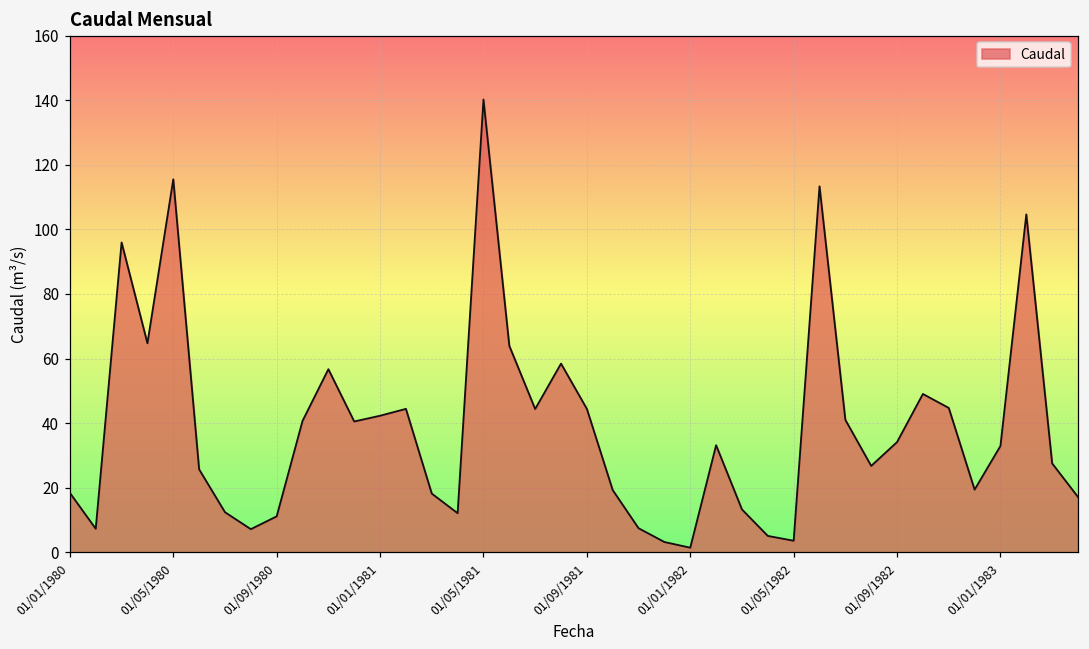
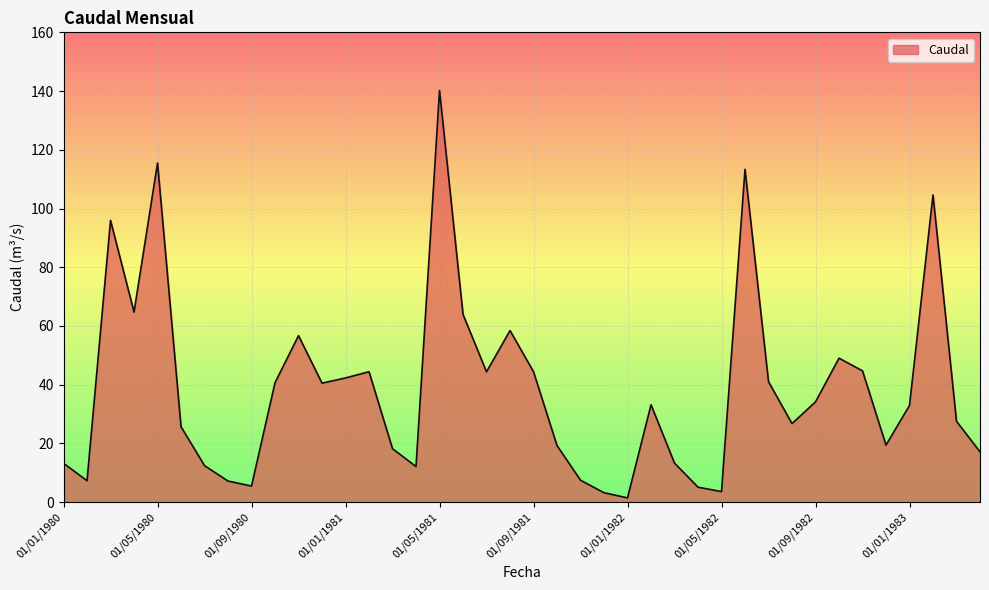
  {
-   "01/01/1980": 18,
+   "01/01/1980": 13,
    "01/05/1980": 116,
-   "01/09/1980": 11,
+   "01/09/1980": 5,
    "01/01/1981": 42,
    "01/05/1981": 140,
    "01/09/1981": 44,
    "01/01/1982": 1,
    "01/05/1982": 4,
    "01/09/1982": 34,
    "01/01/1983": 33
  }
